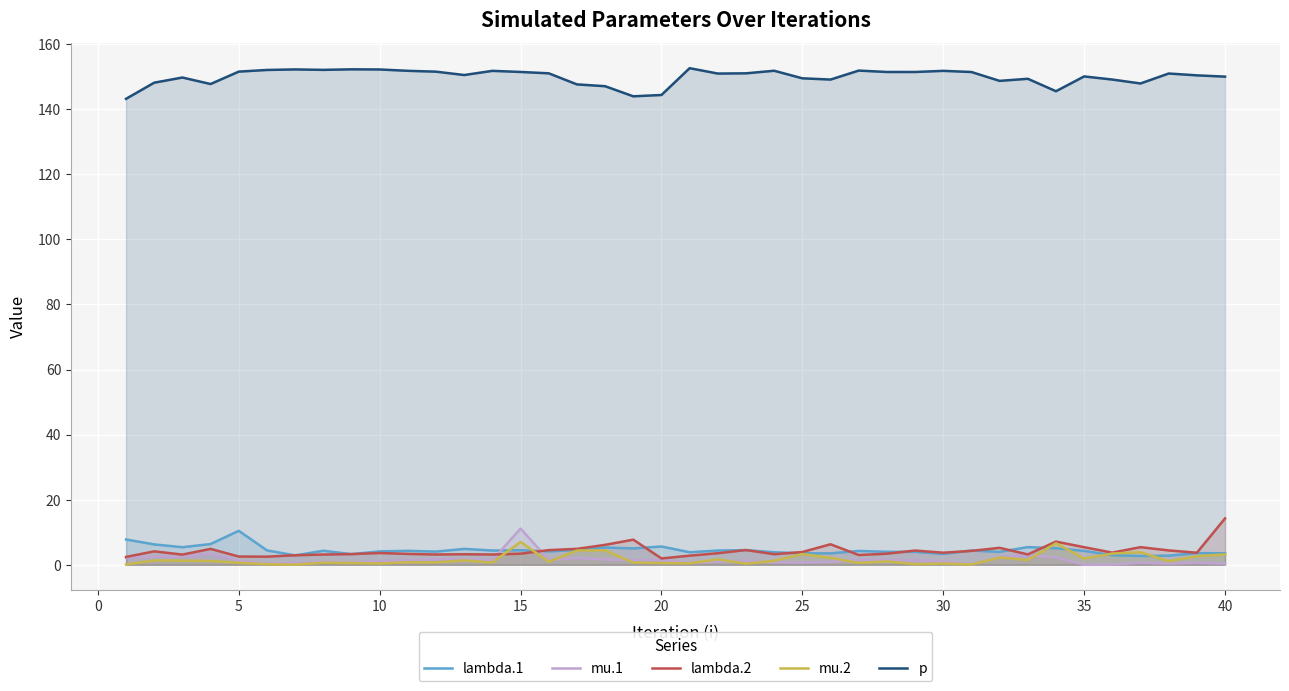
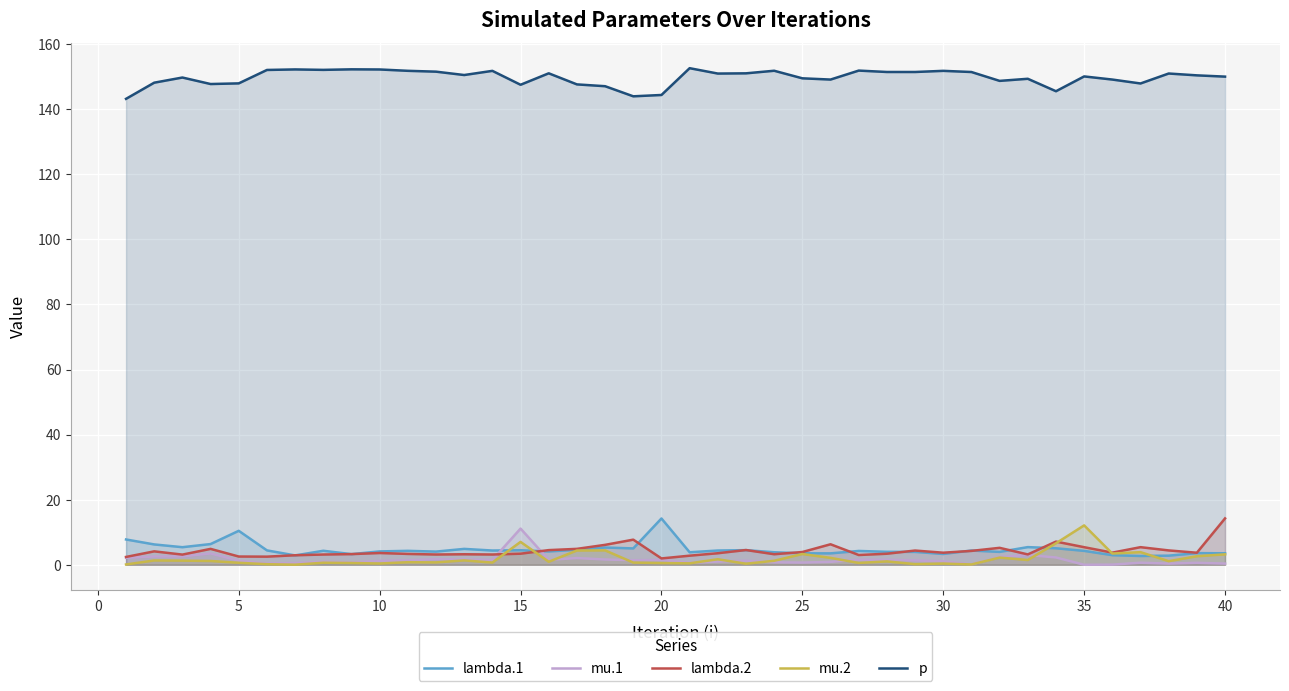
  {
    "lambda.1": {
      "5": 10,
      "15": 4,
-     "20": 6,
+     "20": 14,
      "35": 4
    },
    "mu.1": {
      "10": 1,
      "15": 11,
      "25": 1,
      "35": 0,
      "40": 0
    },
    "lambda.2": {
      "5": 3,
      "15": 3,
      "35": 5,
      "40": 14
    },
    "mu.2": {
      "10": 0,
      "15": 7,
      "20": 1,
-     "35": 2
+     "35": 12
    },
    "p": {
-     "5": 152,
+     "5": 148,
      "10": 152,
-     "15": 151,
+     "15": 148,
      "20": 144,
      "25": 150,
      "30": 152,
      "35": 150,
      "40": 150
    }
  }
